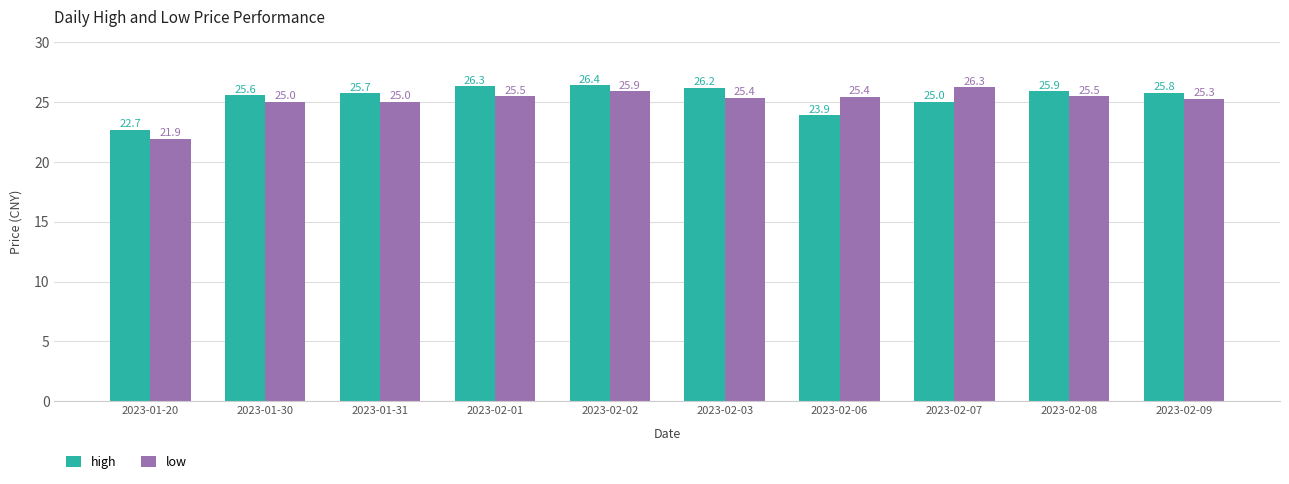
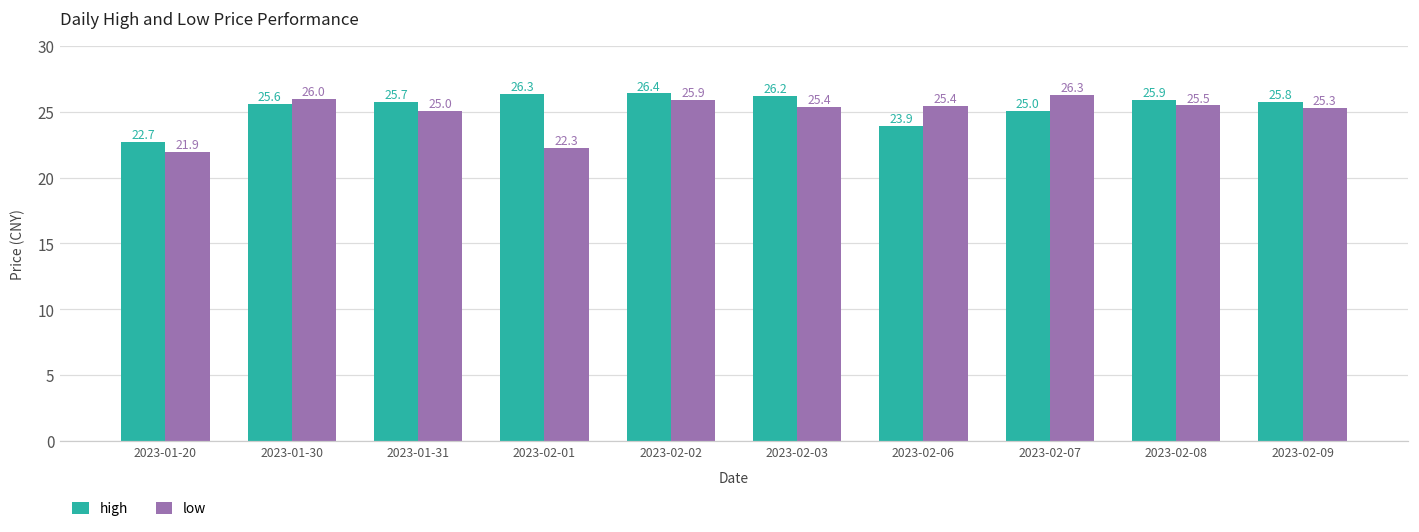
  {
    "high": {
      "2023-01-20": 22.7,
      "2023-01-30": 25.6,
      "2023-01-31": 25.7,
      "2023-02-01": 26.3,
      "2023-02-02": 26.4,
      "2023-02-03": 26.2,
      "2023-02-06": 23.9,
      "2023-02-07": 25.0,
      "2023-02-08": 25.9,
      "2023-02-09": 25.8
    },
    "low": {
      "2023-01-20": 21.9,
-     "2023-01-30": 25.0,
+     "2023-01-30": 26.0,
      "2023-01-31": 25.0,
-     "2023-02-01": 25.5,
+     "2023-02-01": 22.3,
      "2023-02-02": 25.9,
      "2023-02-03": 25.4,
      "2023-02-06": 25.4,
      "2023-02-07": 26.3,
      "2023-02-08": 25.5,
      "2023-02-09": 25.3
    }
  }
